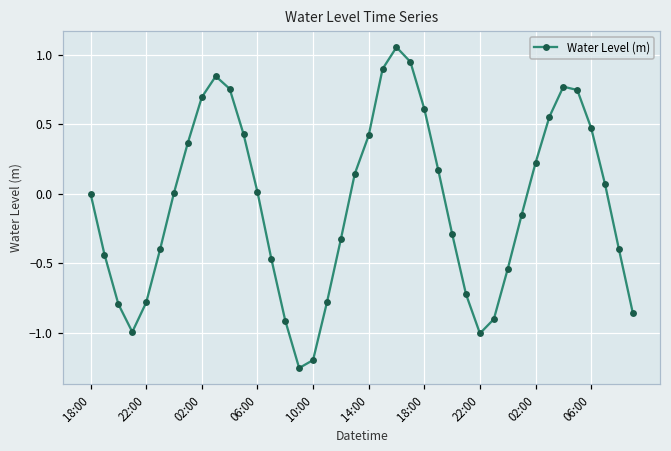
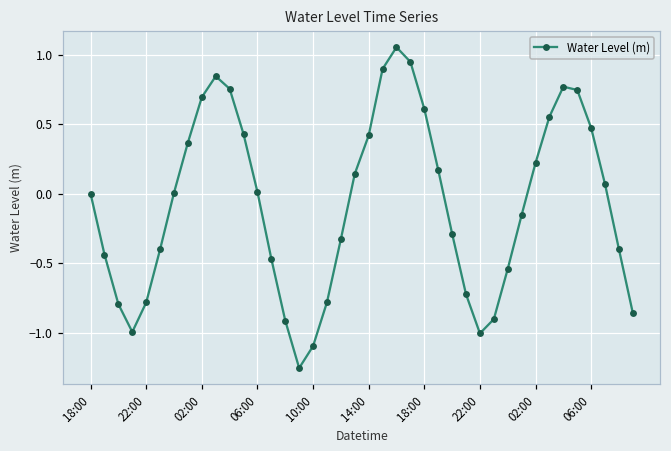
  {
-   "10:00": -1.20,
+   "10:00": -1.10,
    "14:00": 0.42
  }
